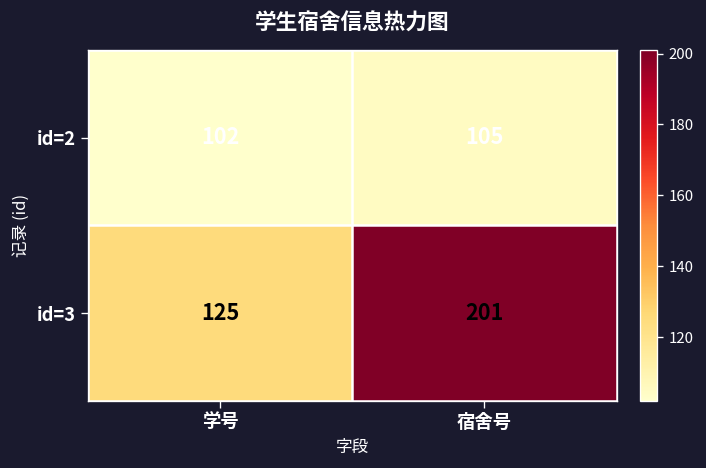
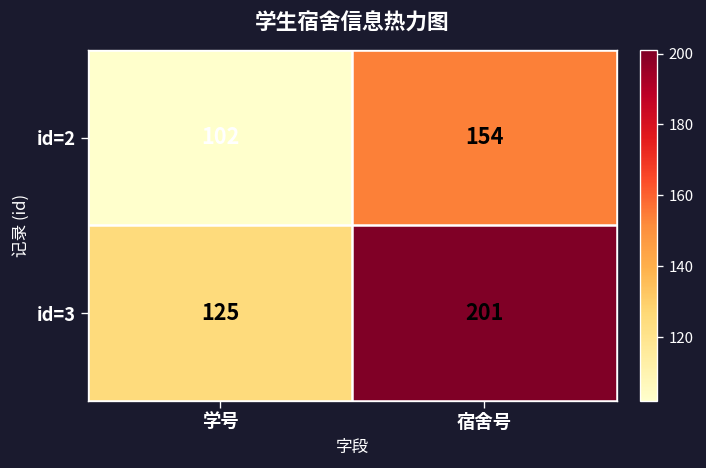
  {
    "id=2": {
      "学号": 102,
-     "宿舍号": 105
+     "宿舍号": 154
    },
    "id=3": {
      "学号": 125,
      "宿舍号": 201
    }
  }
